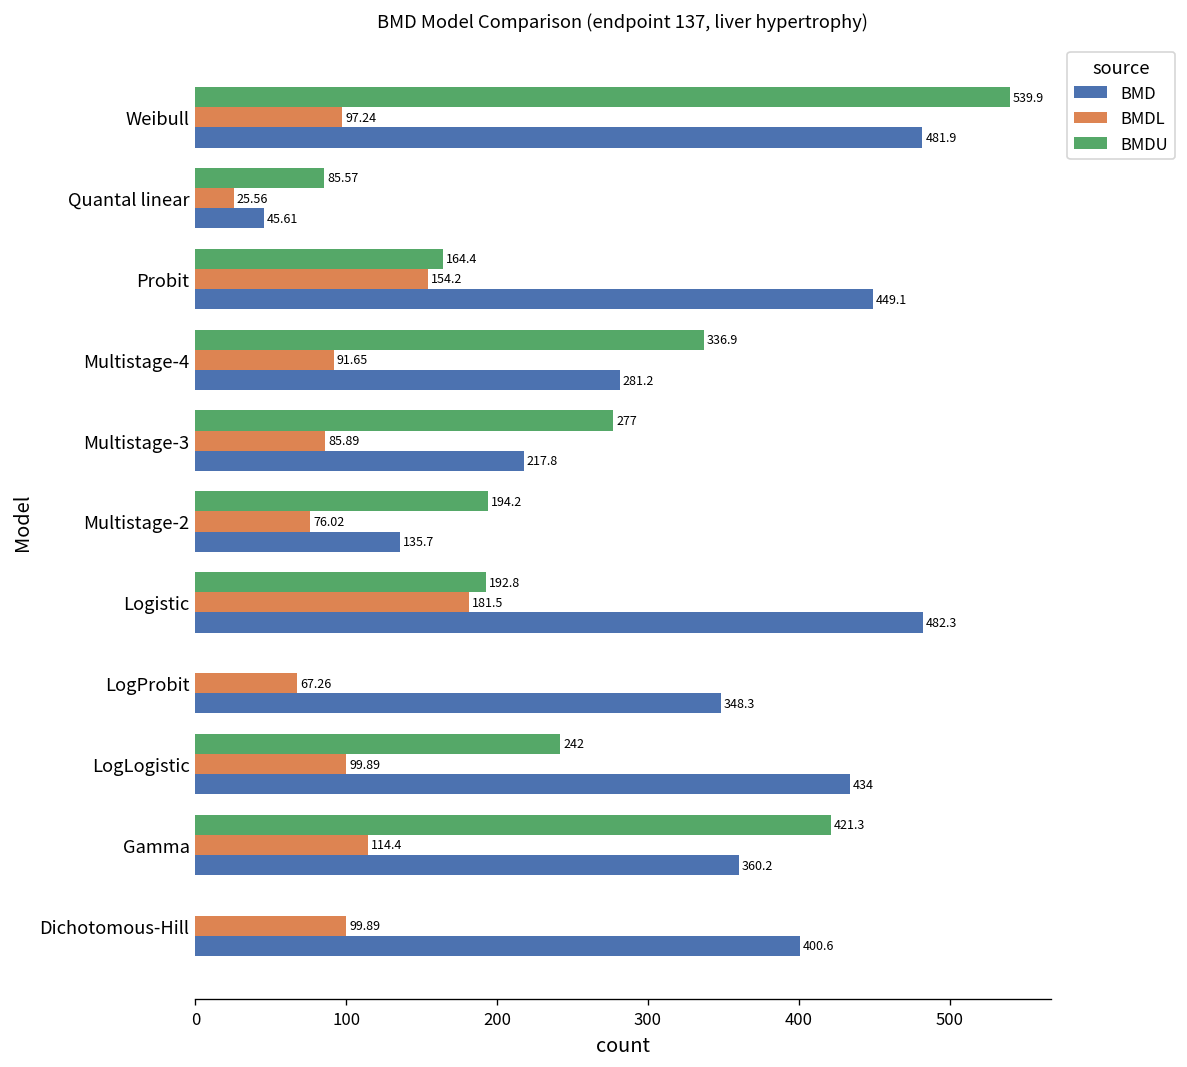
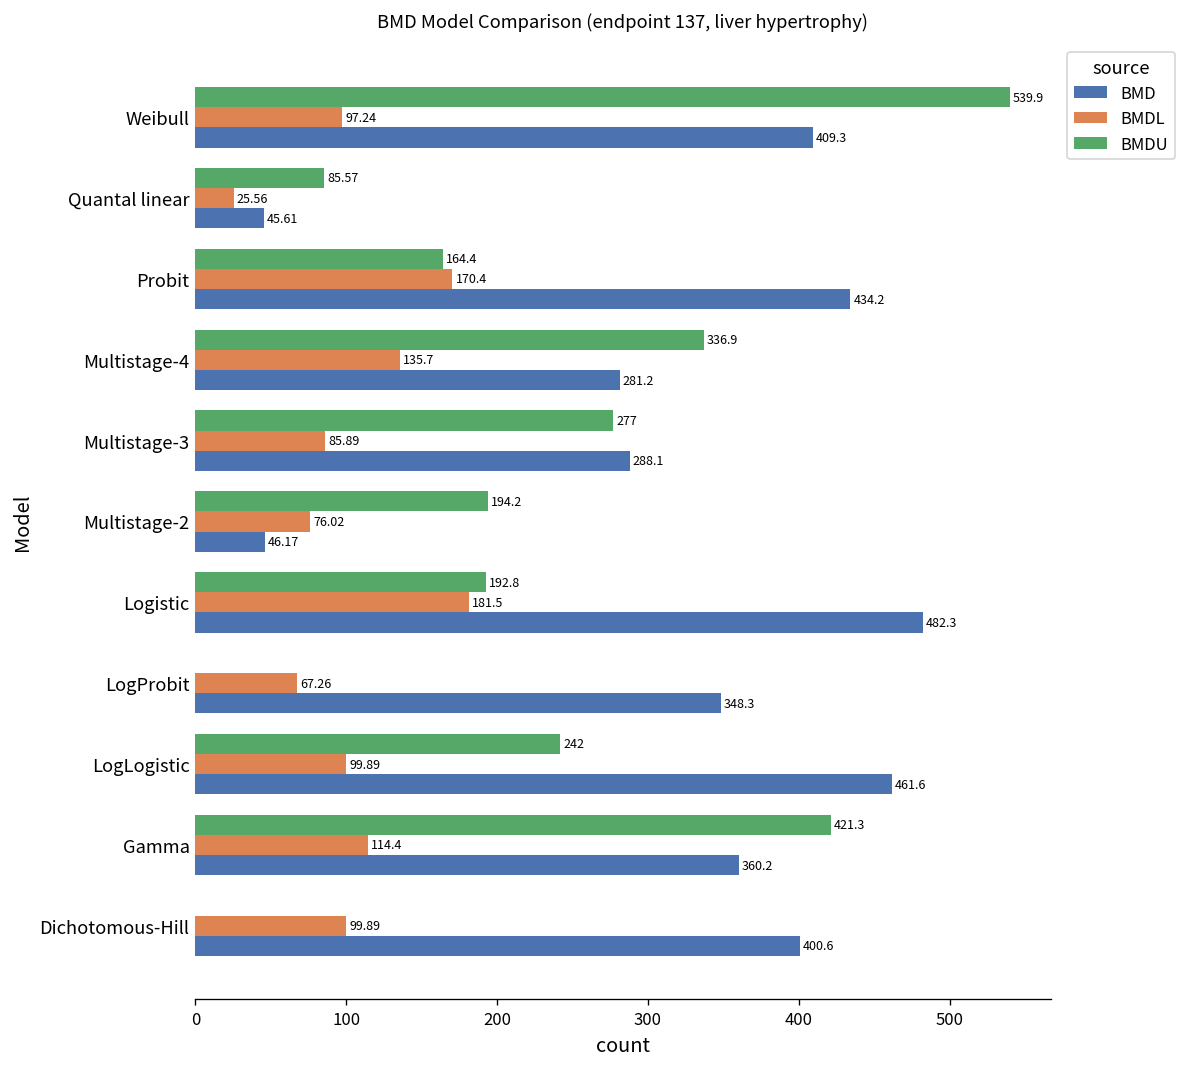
  {
    "BMD": {
-     "Weibull": 481.9,
+     "Weibull": 409.3,
      "Quantal linear": 45.61,
-     "Probit": 449.1,
+     "Probit": 434.2,
      "Multistage-4": 281.2,
-     "Multistage-3": 217.8,
-     "Multistage-2": 135.7,
+     "Multistage-3": 288.1,
+     "Multistage-2": 46.17,
      "Logistic": 482.3,
      "LogProbit": 348.3,
-     "LogLogistic": 434,
+     "LogLogistic": 461.6,
      "Gamma": 360.2,
      "Dichotomous-Hill": 400.6
    },
    "BMDL": {
      "Weibull": 97.24,
      "Quantal linear": 25.56,
-     "Probit": 154.2,
-     "Multistage-4": 91.65,
+     "Probit": 170.4,
+     "Multistage-4": 135.7,
      "Multistage-3": 85.89,
      "Multistage-2": 76.02,
      "Logistic": 181.5,
      "LogProbit": 67.26,
      "LogLogistic": 99.89,
      "Gamma": 114.4,
      "Dichotomous-Hill": 99.89
    },
    "BMDU": {
      "Weibull": 539.9,
      "Quantal linear": 85.57,
      "Probit": 164.4,
      "Multistage-4": 336.9,
      "Multistage-3": 277,
      "Multistage-2": 194.2,
      "Logistic": 192.8,
      "LogLogistic": 242,
      "Gamma": 421.3
    }
  }
